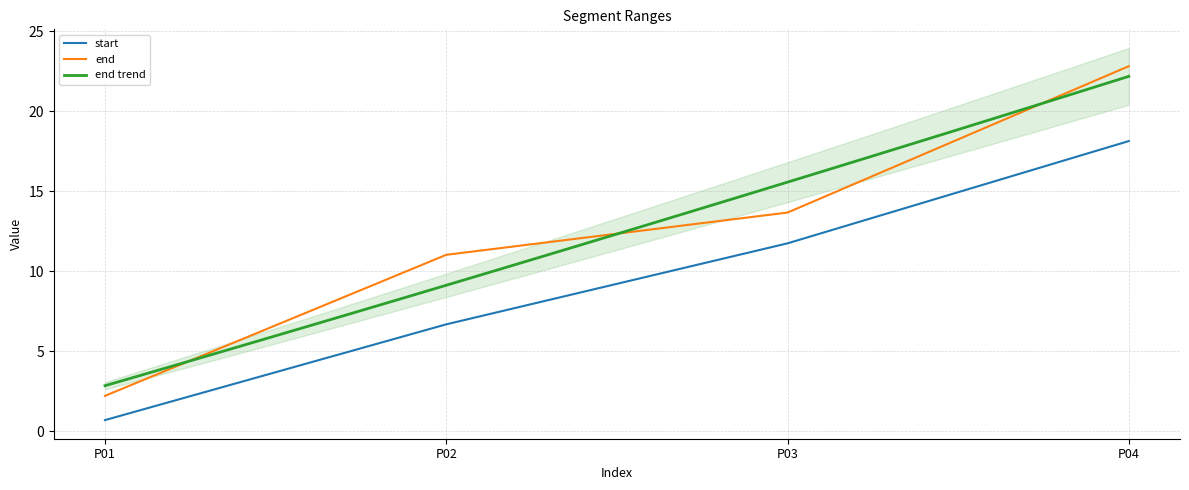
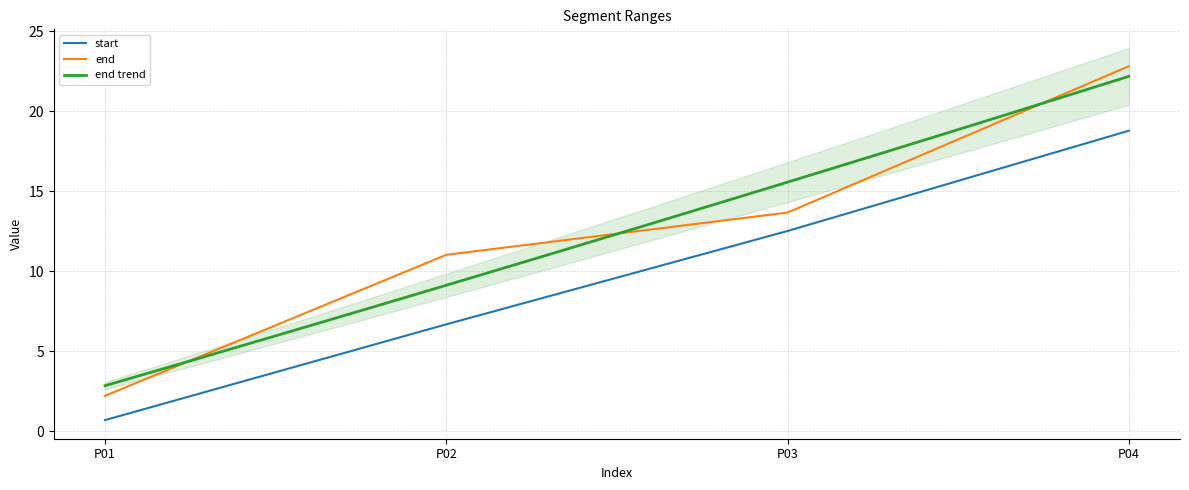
  {
    "start": {
      "P01": 0.7,
      "P02": 6.7,
-     "P03": 11.7,
-     "P04": 18.1
+     "P03": 12.5,
+     "P04": 18.8
    },
    "end": {
      "P01": 2.2,
      "P02": 11.0,
      "P03": 13.7,
      "P04": 22.8
    }
  }
